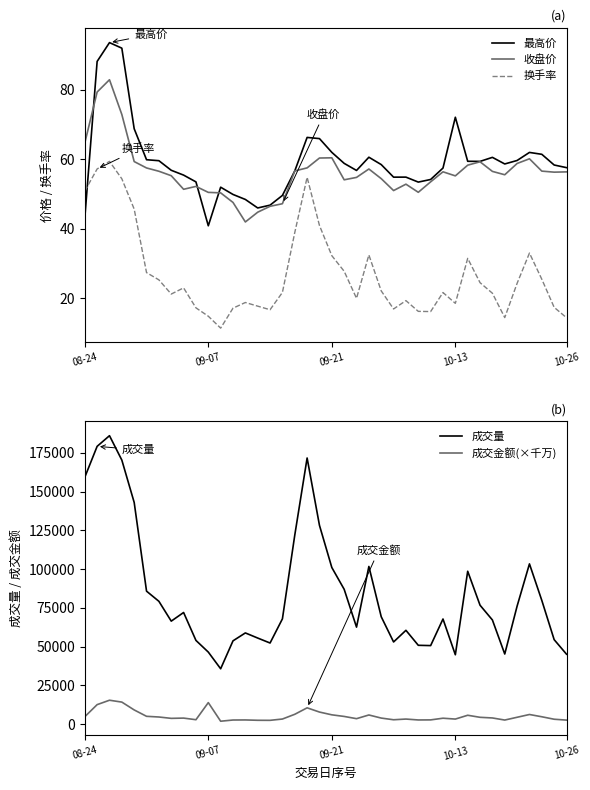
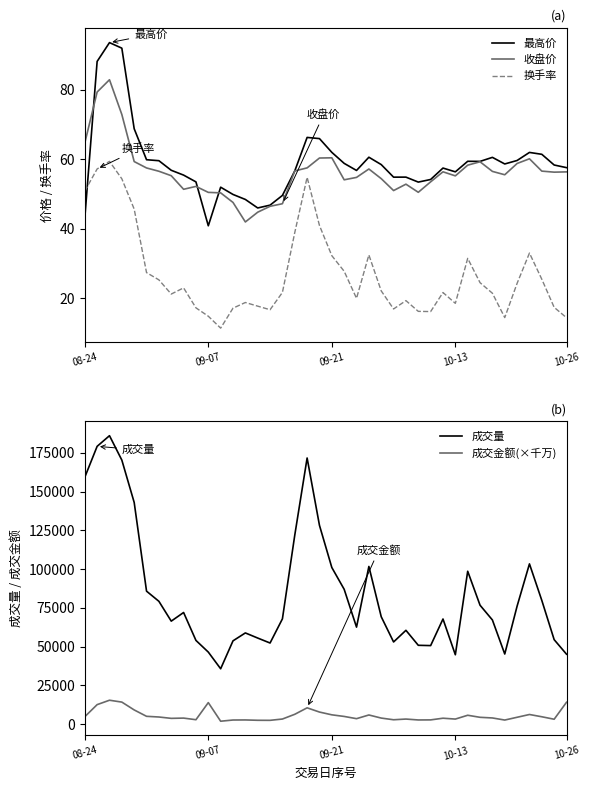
  {
    "(a)": {
      "最高价": {
        "08-24": 43,
        "09-07": 41,
        "09-21": 62,
-       "10-13": 72,
+       "10-13": 56,
        "10-26": 58
      }
    },
    "(b)": {
      "成交量": {
        "08-24": 159000,
        "09-07": 46000,
        "09-21": 101000,
        "10-13": 45000,
        "10-26": 45000
      },
      "成交金额(×千万)": {
        "08-24": 5000,
        "09-07": 14000,
        "09-21": 6000,
        "10-13": 3000,
-       "10-26": 3000
+       "10-26": 14000
      }
    }
  }
